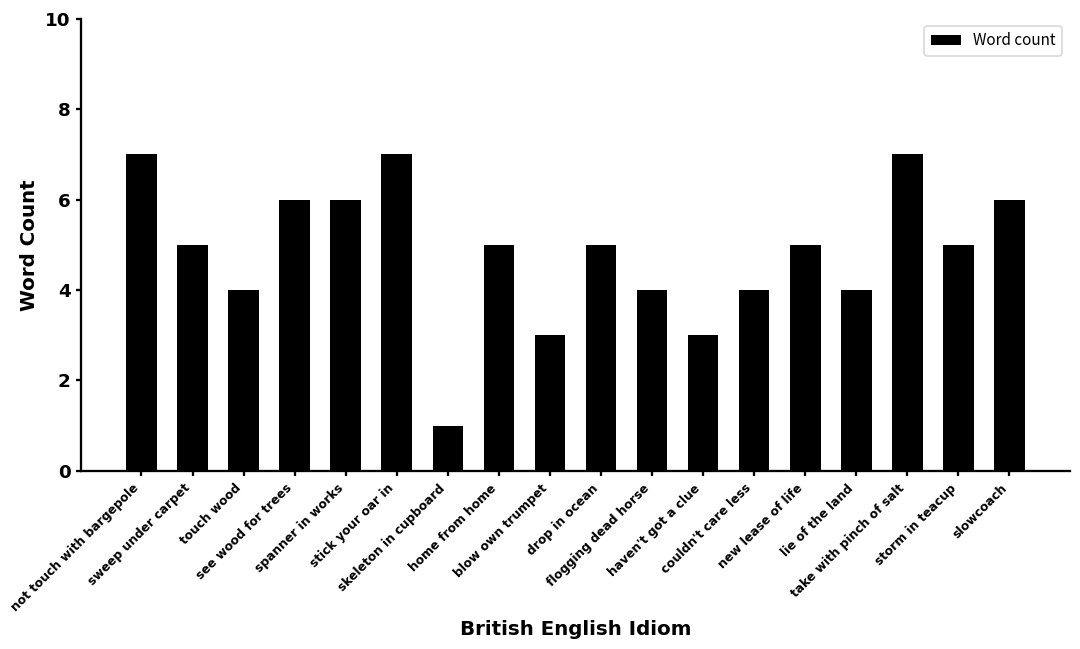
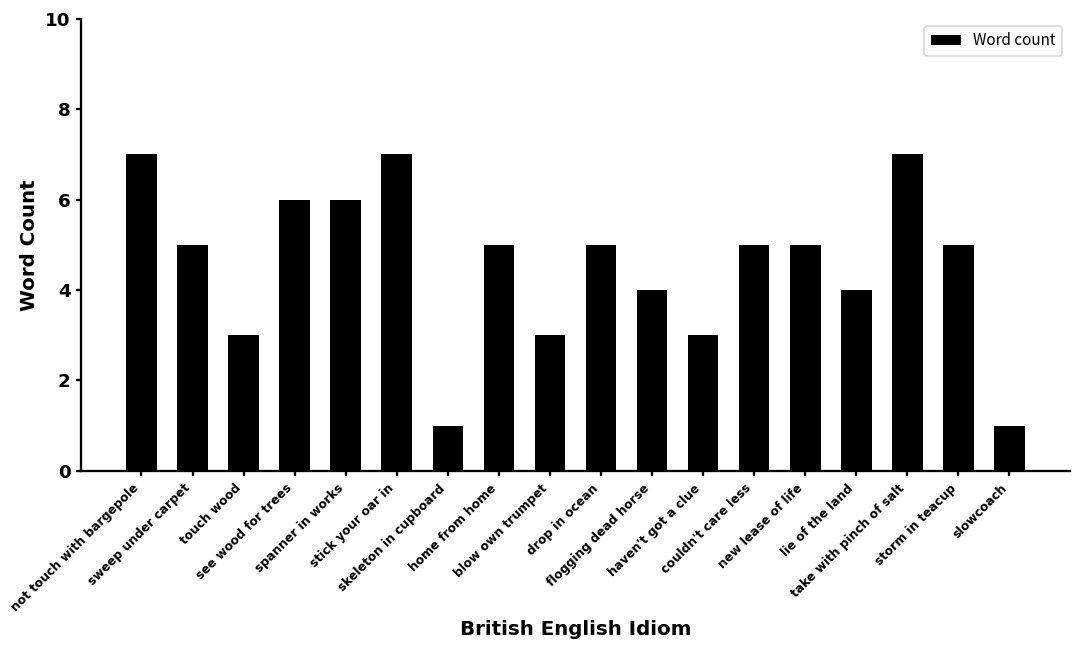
  {
    "not touch with bargepole": 7,
    "sweep under carpet": 5,
-   "touch wood": 4,
+   "touch wood": 3,
    "see wood for trees": 6,
    "spanner in works": 6,
    "stick your oar in": 7,
    "skeleton in cupboard": 1,
    "home from home": 5,
    "blow own trumpet": 3,
    "drop in ocean": 5,
    "flogging dead horse": 4,
    "haven't got a clue": 3,
-   "couldn't care less": 4,
+   "couldn't care less": 5,
    "new lease of life": 5,
    "lie of the land": 4,
    "take with pinch of salt": 7,
    "storm in teacup": 5,
-   "slowcoach": 6
+   "slowcoach": 1
  }
